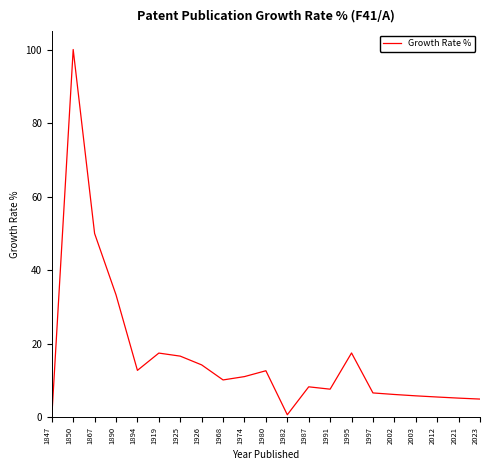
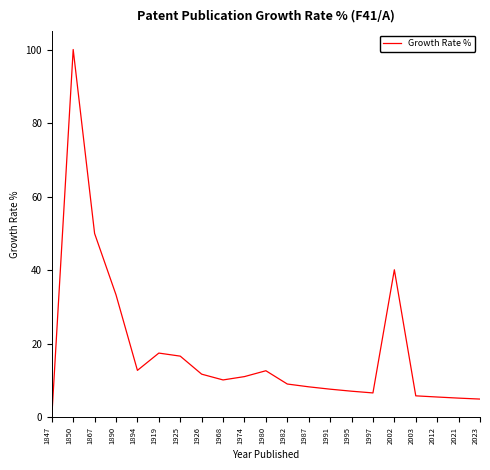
  {
    "1847": 0,
    "1850": 100,
    "1867": 50,
    "1890": 33,
    "1894": 13,
    "1919": 18,
    "1925": 17,
-   "1926": 14,
+   "1926": 12,
    "1968": 10,
    "1974": 11,
    "1980": 13,
-   "1982": 1,
+   "1982": 9,
    "1987": 8,
    "1991": 8,
-   "1995": 18,
+   "1995": 7,
    "1997": 7,
-   "2002": 6,
+   "2002": 40,
    "2003": 6,
    "2012": 6,
    "2021": 5,
    "2023": 5
  }
